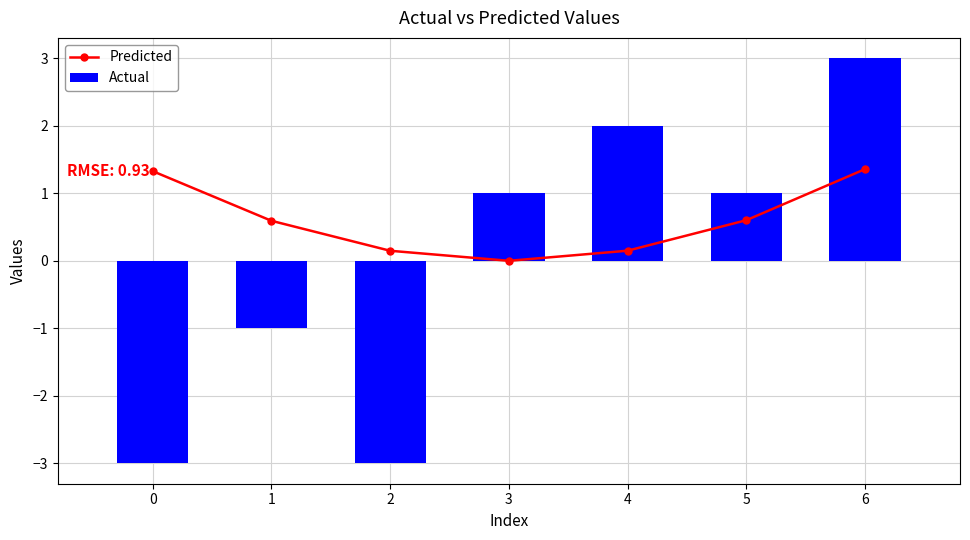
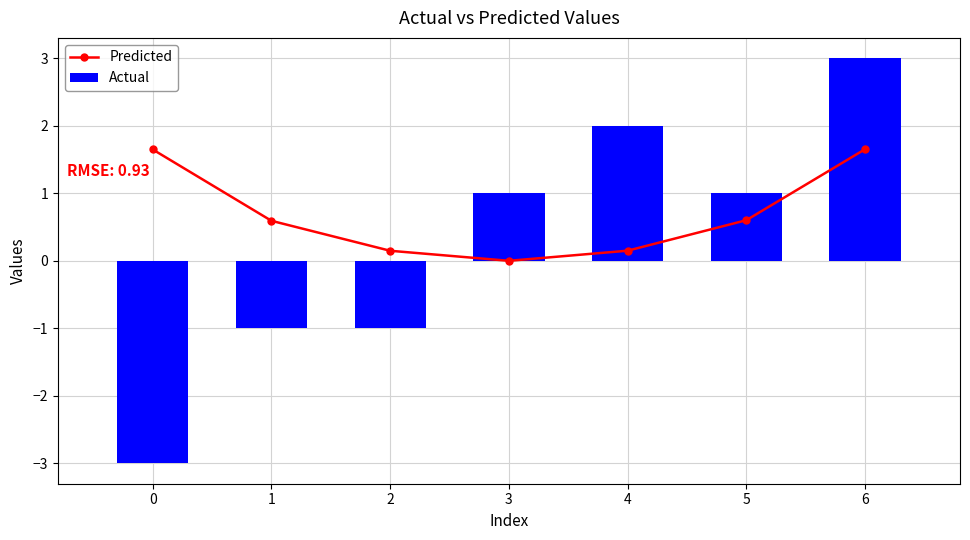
  {
    "Predicted": {
-     "0": 1.3,
+     "0": 1.6,
      "1": 0.6,
      "2": 0.1,
      "3": 0.0,
      "4": 0.1,
      "5": 0.6,
-     "6": 1.4
+     "6": 1.7
    },
    "Actual": {
      "0": -3,
      "1": -1,
-     "2": -3,
+     "2": -1,
      "3": 1,
      "4": 2,
      "5": 1,
      "6": 3
    }
  }
